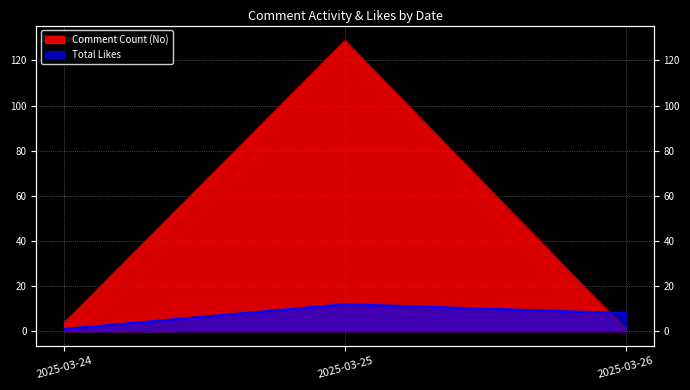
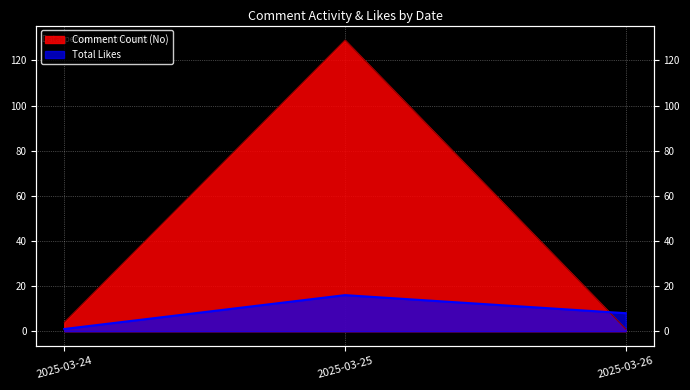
  {
    "Comment Count (No)": {
      "2025-03-24": 4,
      "2025-03-25": 129,
      "2025-03-26": 1
    },
    "Total Likes": {
      "2025-03-24": 1,
-     "2025-03-25": 12,
+     "2025-03-25": 16,
      "2025-03-26": 8
    }
  }
